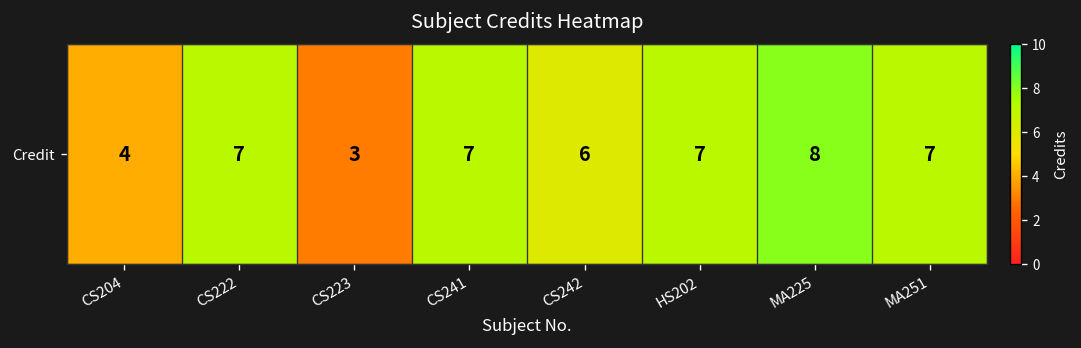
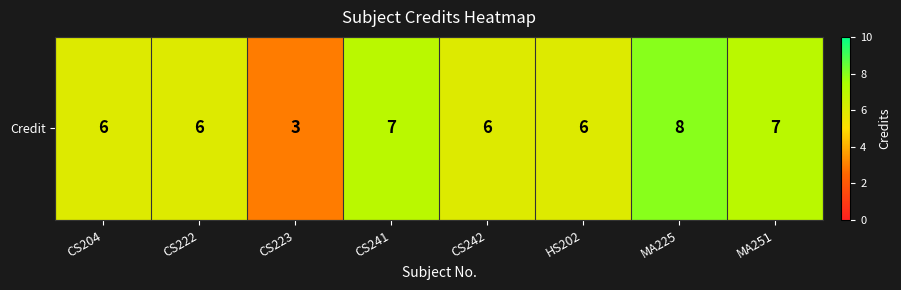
  {
    "Credit": {
-     "CS204": 4,
-     "CS222": 7,
+     "CS204": 6,
+     "CS222": 6,
      "CS223": 3,
      "CS241": 7,
      "CS242": 6,
-     "HS202": 7,
+     "HS202": 6,
      "MA225": 8,
      "MA251": 7
    }
  }
